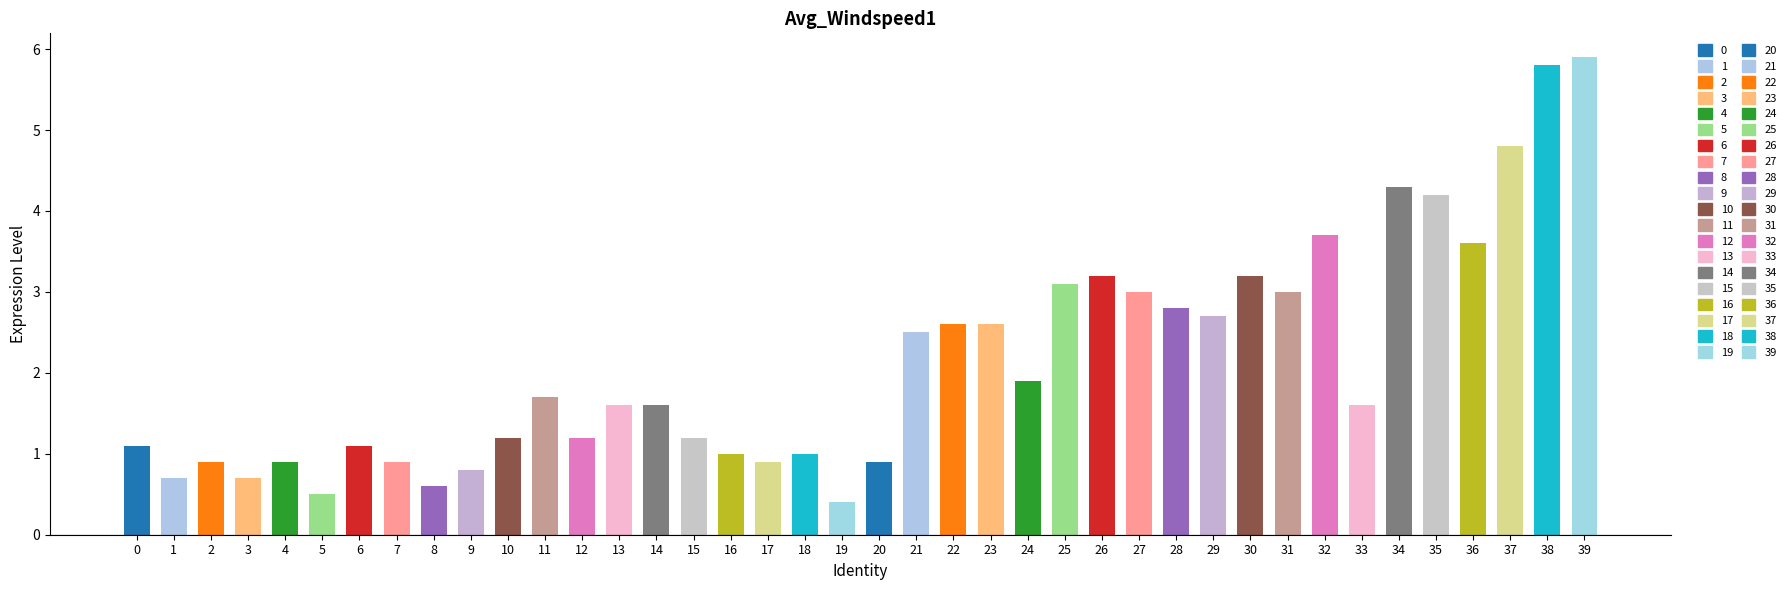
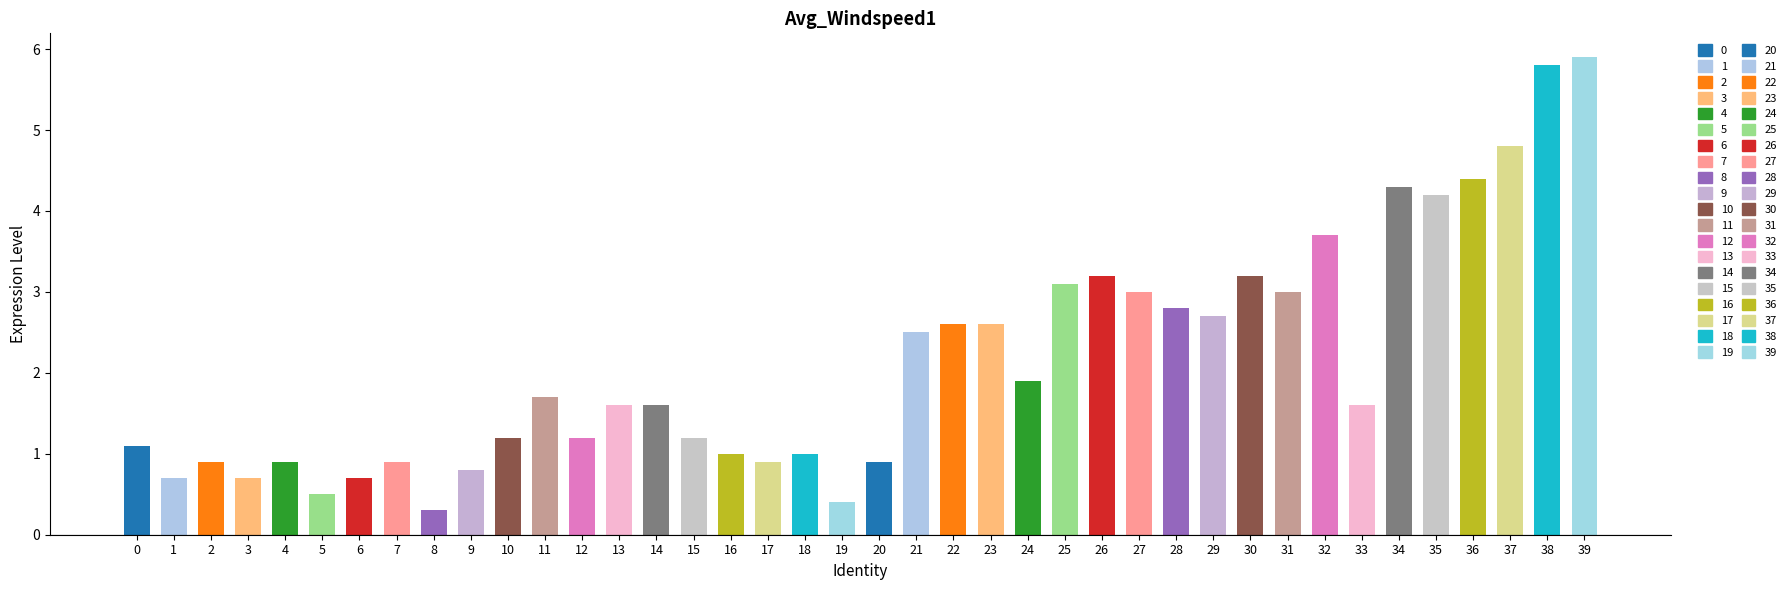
  {
    "0": 1.1,
    "1": 0.7,
    "2": 0.9,
    "3": 0.7,
    "4": 0.9,
    "5": 0.5,
-   "6": 1.1,
+   "6": 0.7,
    "7": 0.9,
-   "8": 0.6,
+   "8": 0.3,
    "9": 0.8,
    "10": 1.2,
    "11": 1.7,
    "12": 1.2,
    "13": 1.6,
    "14": 1.6,
    "15": 1.2,
    "16": 1.0,
    "17": 0.9,
    "18": 1.0,
    "19": 0.4,
    "20": 0.9,
    "21": 2.5,
    "22": 2.6,
    "23": 2.6,
    "24": 1.9,
    "25": 3.1,
    "26": 3.2,
    "27": 3.0,
    "28": 2.8,
    "29": 2.7,
    "30": 3.2,
    "31": 3.0,
    "32": 3.7,
    "33": 1.6,
    "34": 4.3,
    "35": 4.2,
-   "36": 3.6,
+   "36": 4.4,
    "37": 4.8,
    "38": 5.8,
    "39": 5.9
  }
